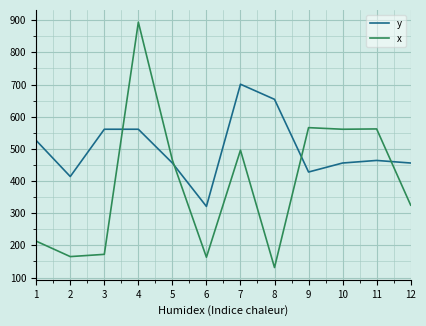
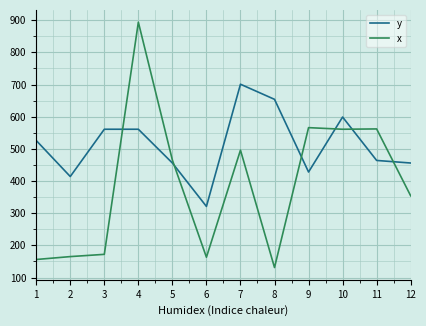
  {
    "y": {
      "1": 530,
      "2": 410,
      "3": 560,
      "4": 560,
      "5": 460,
      "6": 320,
      "7": 700,
      "8": 650,
      "9": 430,
-     "10": 460,
+     "10": 600,
      "11": 460,
      "12": 460
    },
    "x": {
-     "1": 210,
+     "1": 160,
      "2": 170,
      "3": 170,
      "4": 890,
      "5": 470,
      "6": 160,
      "7": 500,
      "8": 130,
      "9": 570,
      "10": 560,
      "11": 560,
-     "12": 330
+     "12": 350
    }
  }
